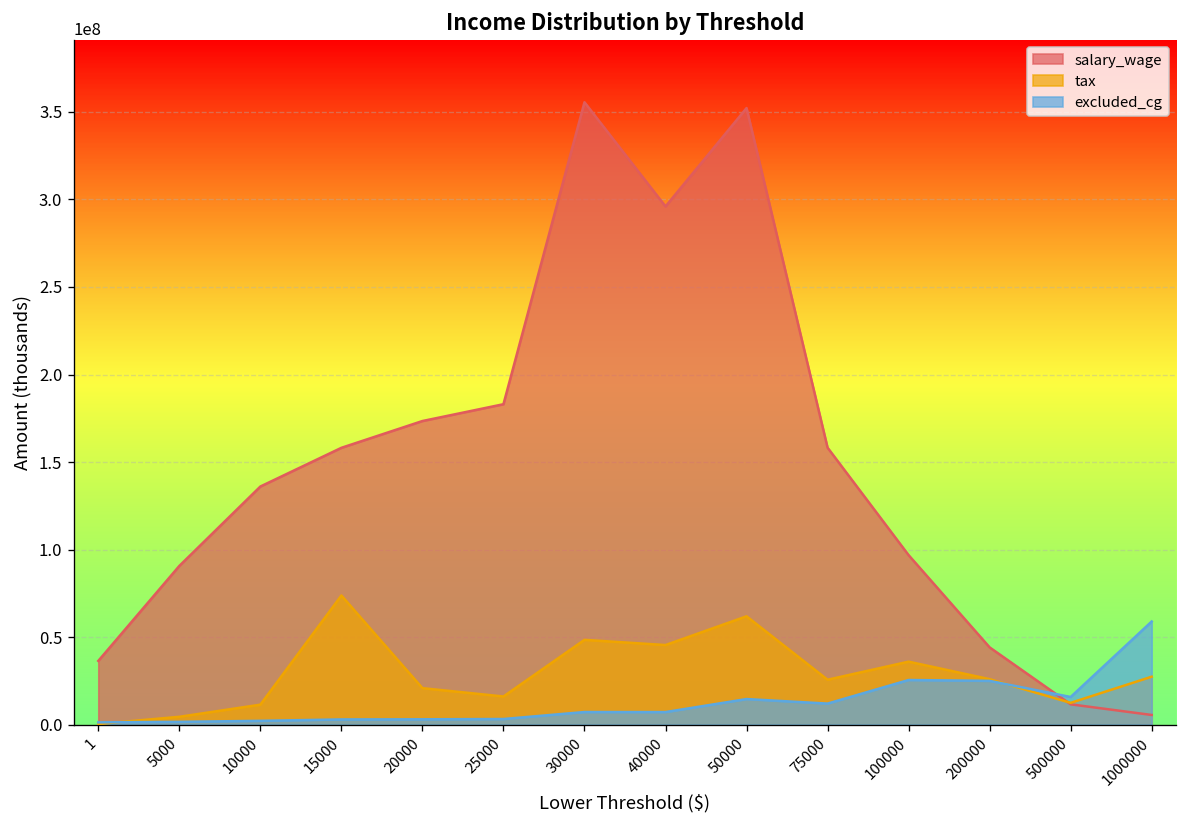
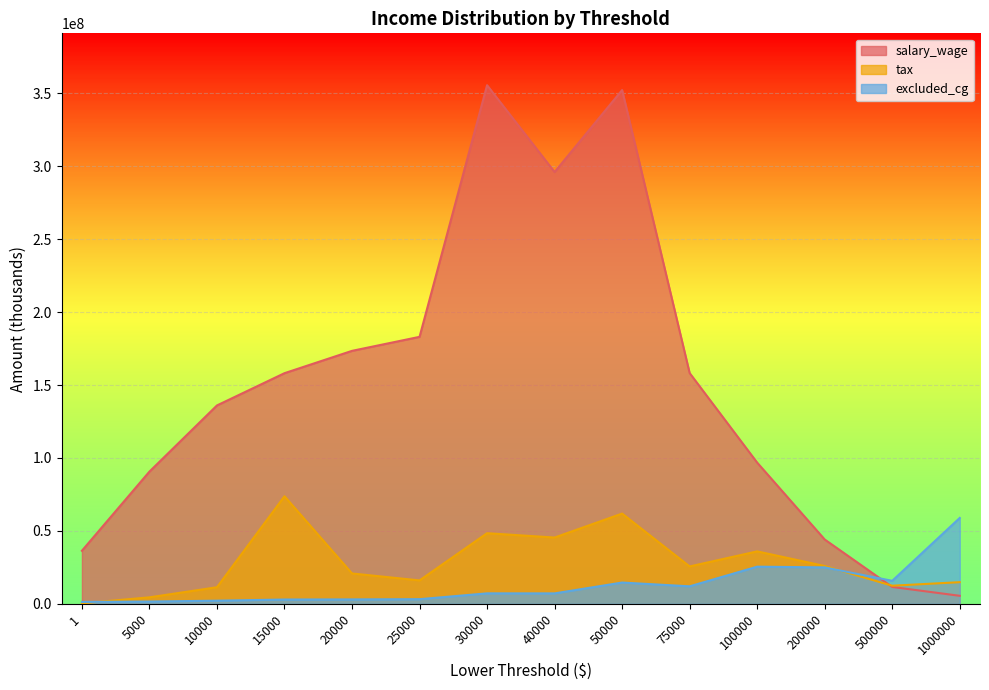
  {
    "salary_wage": {
      "1": 36000000,
      "5000": 91000000,
      "10000": 136000000,
      "15000": 158000000,
      "20000": 173000000,
      "25000": 183000000,
      "30000": 356000000,
      "40000": 296000000,
      "50000": 352000000,
      "75000": 158000000,
      "100000": 97000000,
      "200000": 44000000,
      "1000000": 6000000
    },
    "tax": {
      "5000": 4000000,
      "10000": 11000000,
      "15000": 74000000,
      "20000": 21000000,
      "25000": 16000000,
      "30000": 48000000,
      "40000": 45000000,
      "50000": 62000000,
      "75000": 26000000,
      "100000": 36000000,
-     "1000000": 27000000
+     "1000000": 15000000
    },
    "excluded_cg": {
      "5000": 2000000,
      "10000": 2000000,
      "15000": 3000000,
      "20000": 3000000,
      "25000": 3000000,
      "30000": 7000000,
      "40000": 7000000,
      "50000": 15000000,
      "75000": 12000000,
      "100000": 26000000,
      "500000": 16000000,
      "1000000": 59000000
    }
  }
